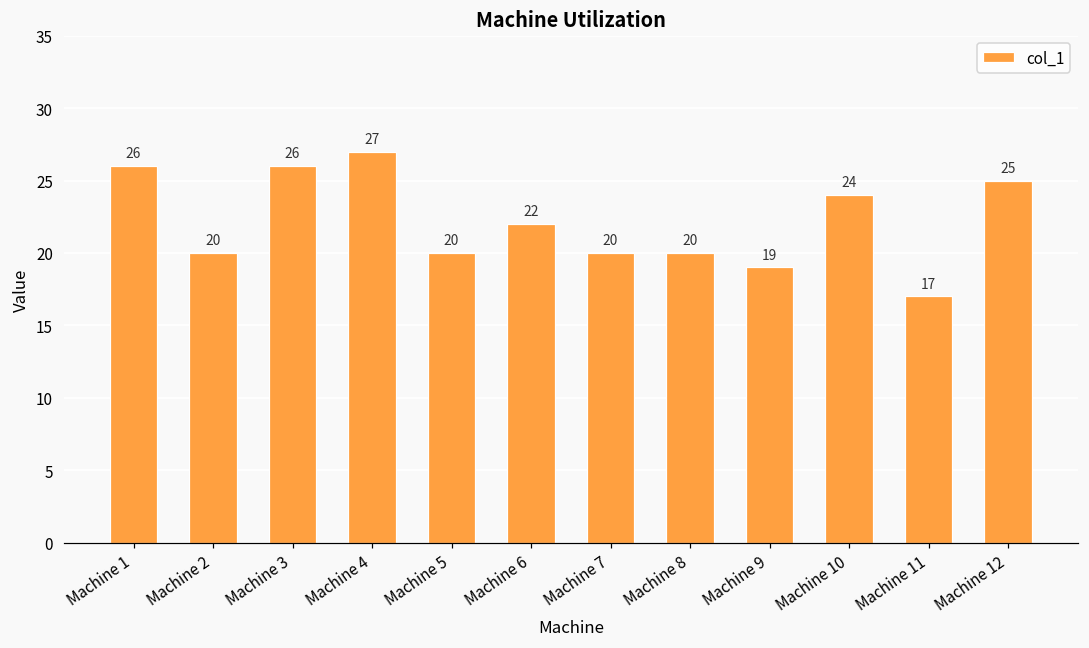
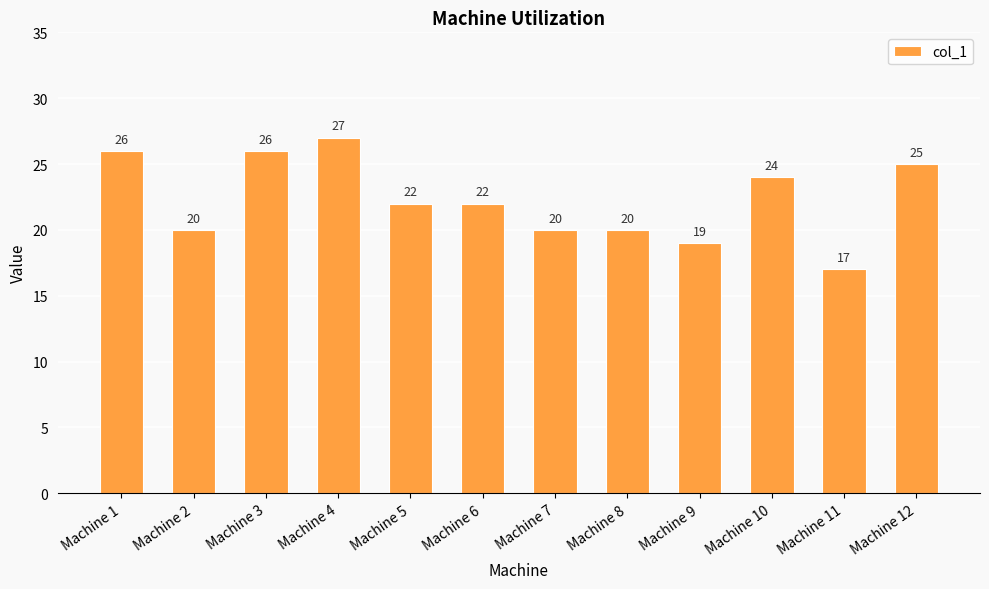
  {
    "Machine 1": 26,
    "Machine 2": 20,
    "Machine 3": 26,
    "Machine 4": 27,
-   "Machine 5": 20,
+   "Machine 5": 22,
    "Machine 6": 22,
    "Machine 7": 20,
    "Machine 8": 20,
    "Machine 9": 19,
    "Machine 10": 24,
    "Machine 11": 17,
    "Machine 12": 25
  }
